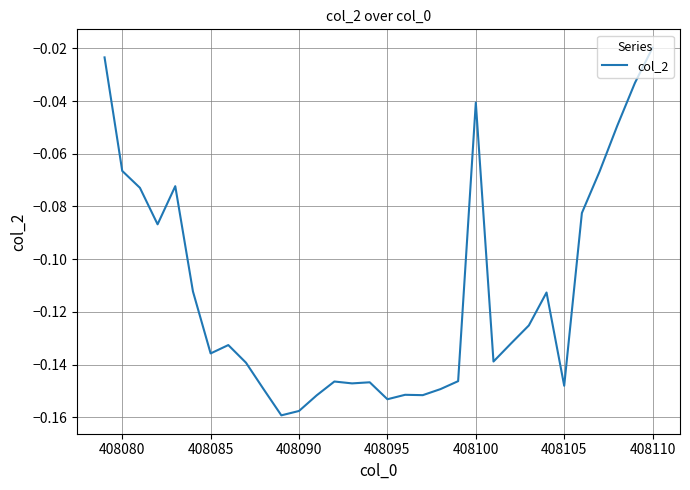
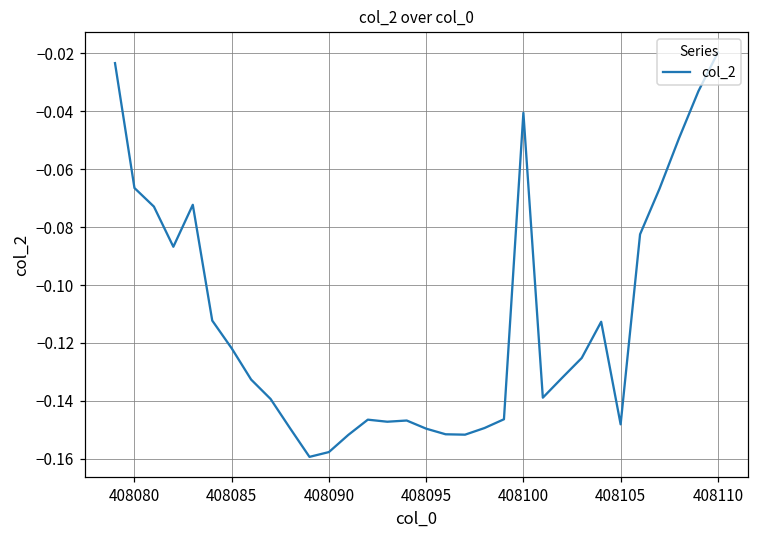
  {
    "408080": -0.067,
-   "408085": -0.136,
+   "408085": -0.122,
    "408090": -0.158,
-   "408095": -0.153,
+   "408095": -0.150,
    "408100": -0.041,
    "408105": -0.148
  }
